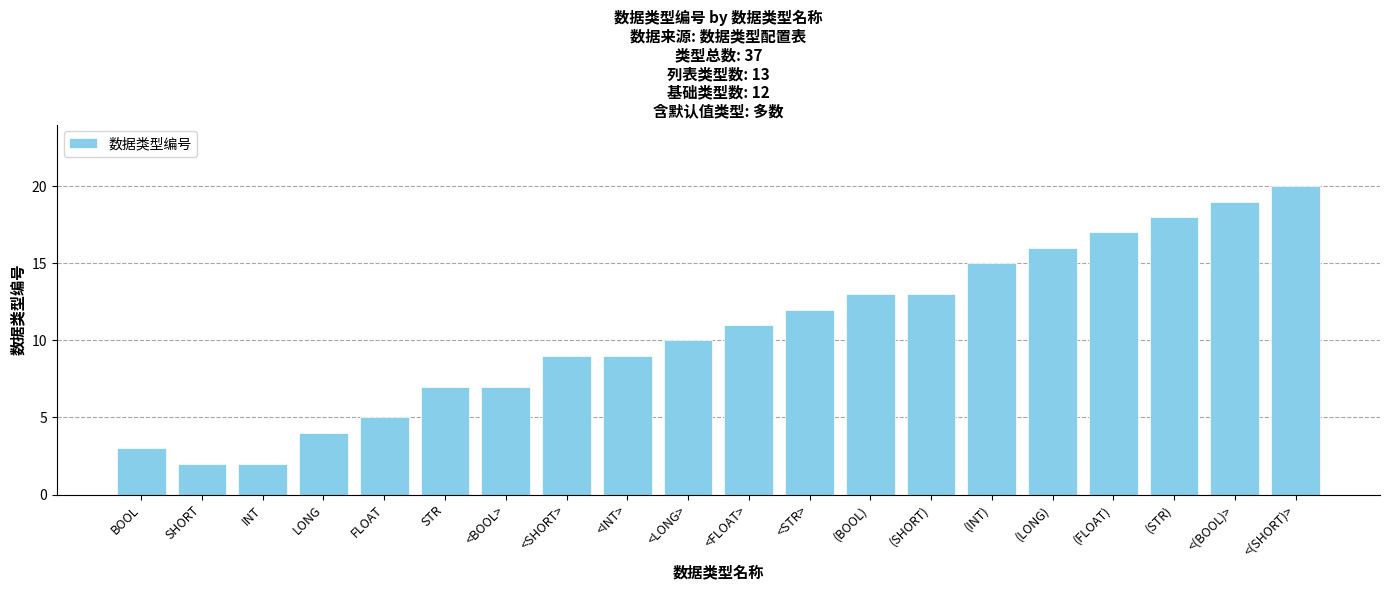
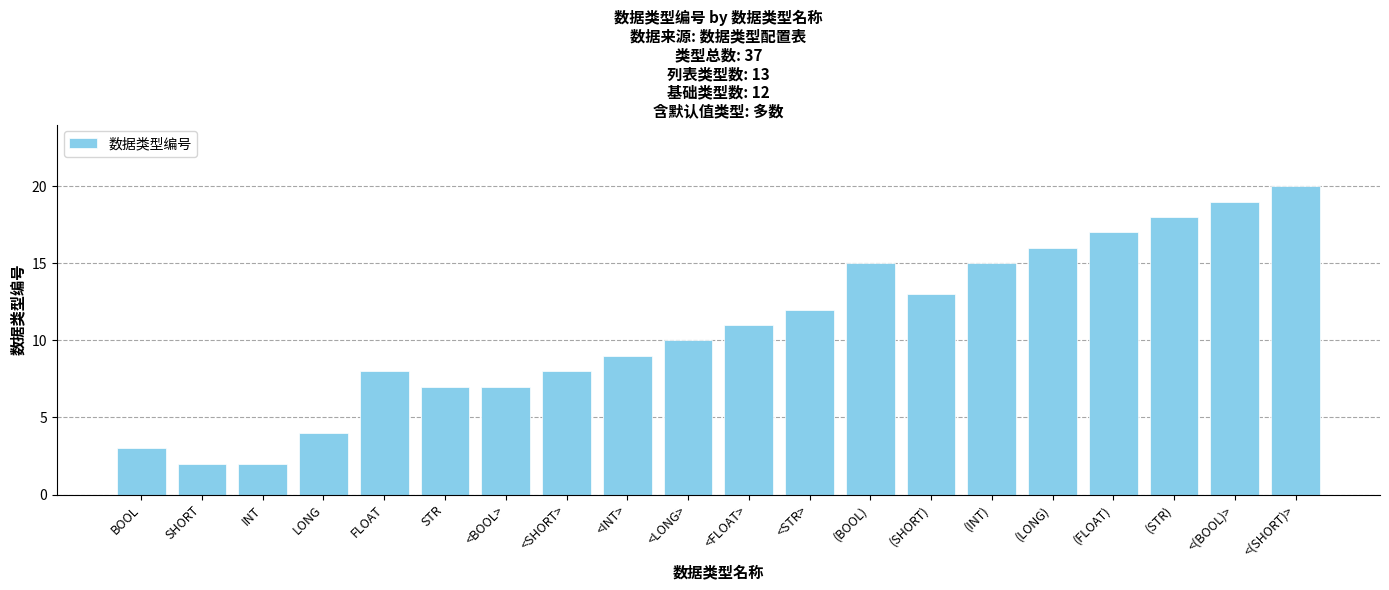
  {
    "BOOL": 3,
    "SHORT": 2,
    "INT": 2,
    "LONG": 4,
-   "FLOAT": 5,
+   "FLOAT": 8,
    "STR": 7,
    "<BOOL>": 7,
-   "<SHORT>": 9,
+   "<SHORT>": 8,
    "<INT>": 9,
    "<LONG>": 10,
    "<FLOAT>": 11,
    "<STR>": 12,
-   "(BOOL)": 13,
+   "(BOOL)": 15,
    "(SHORT)": 13,
    "(INT)": 15,
    "(LONG)": 16,
    "(FLOAT)": 17,
    "(STR)": 18,
    "<(BOOL)>": 19,
    "<(SHORT)>": 20
  }
